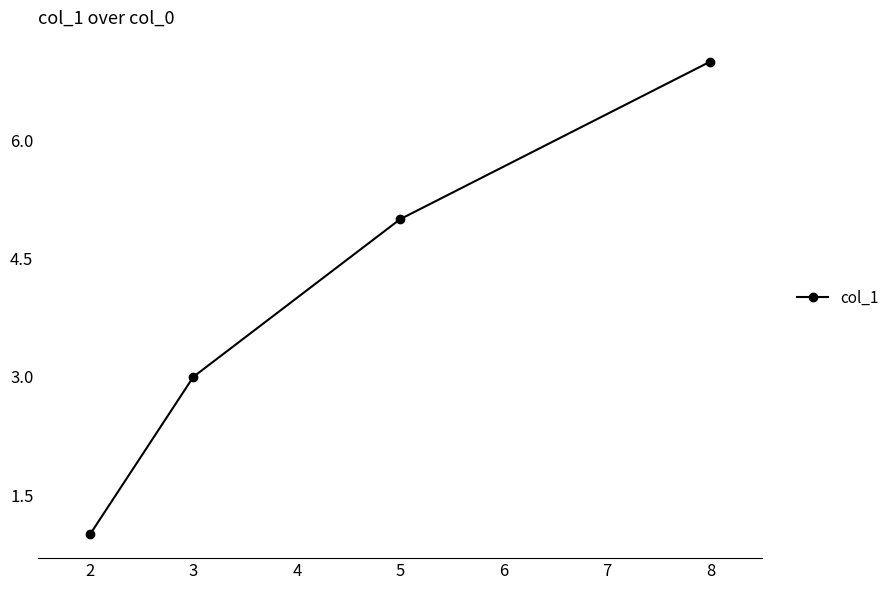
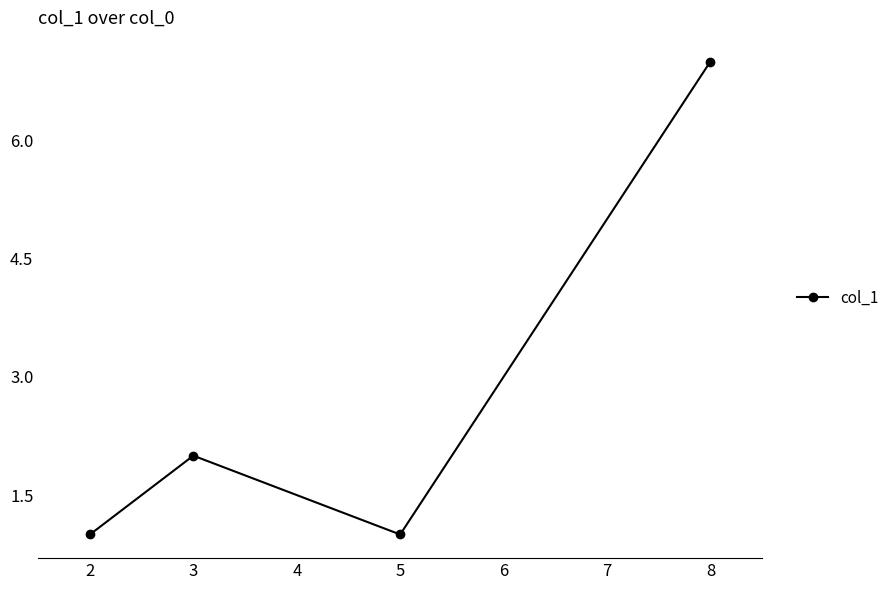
  {
    "2": 1,
-   "3": 3,
-   "5": 5,
+   "3": 2,
+   "5": 1,
    "8": 7
  }
